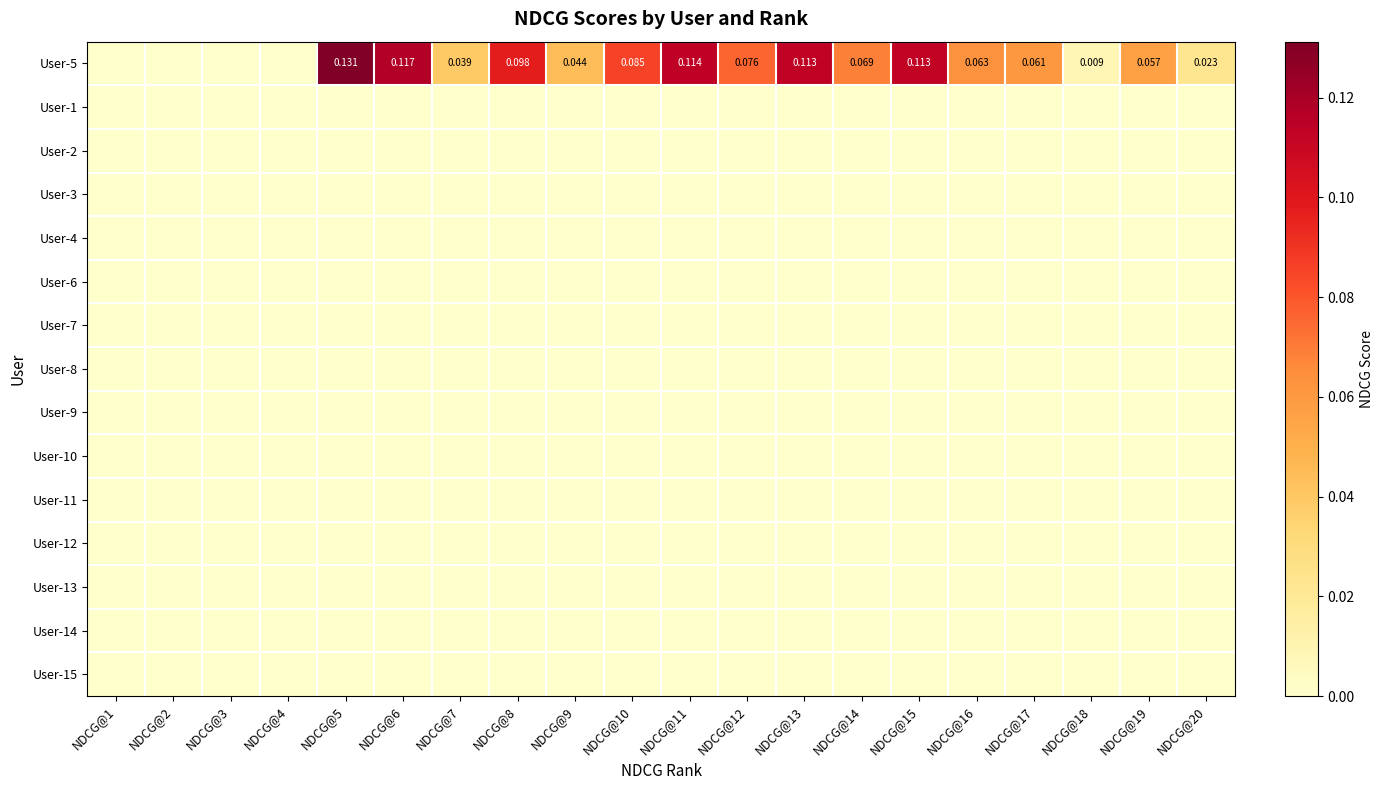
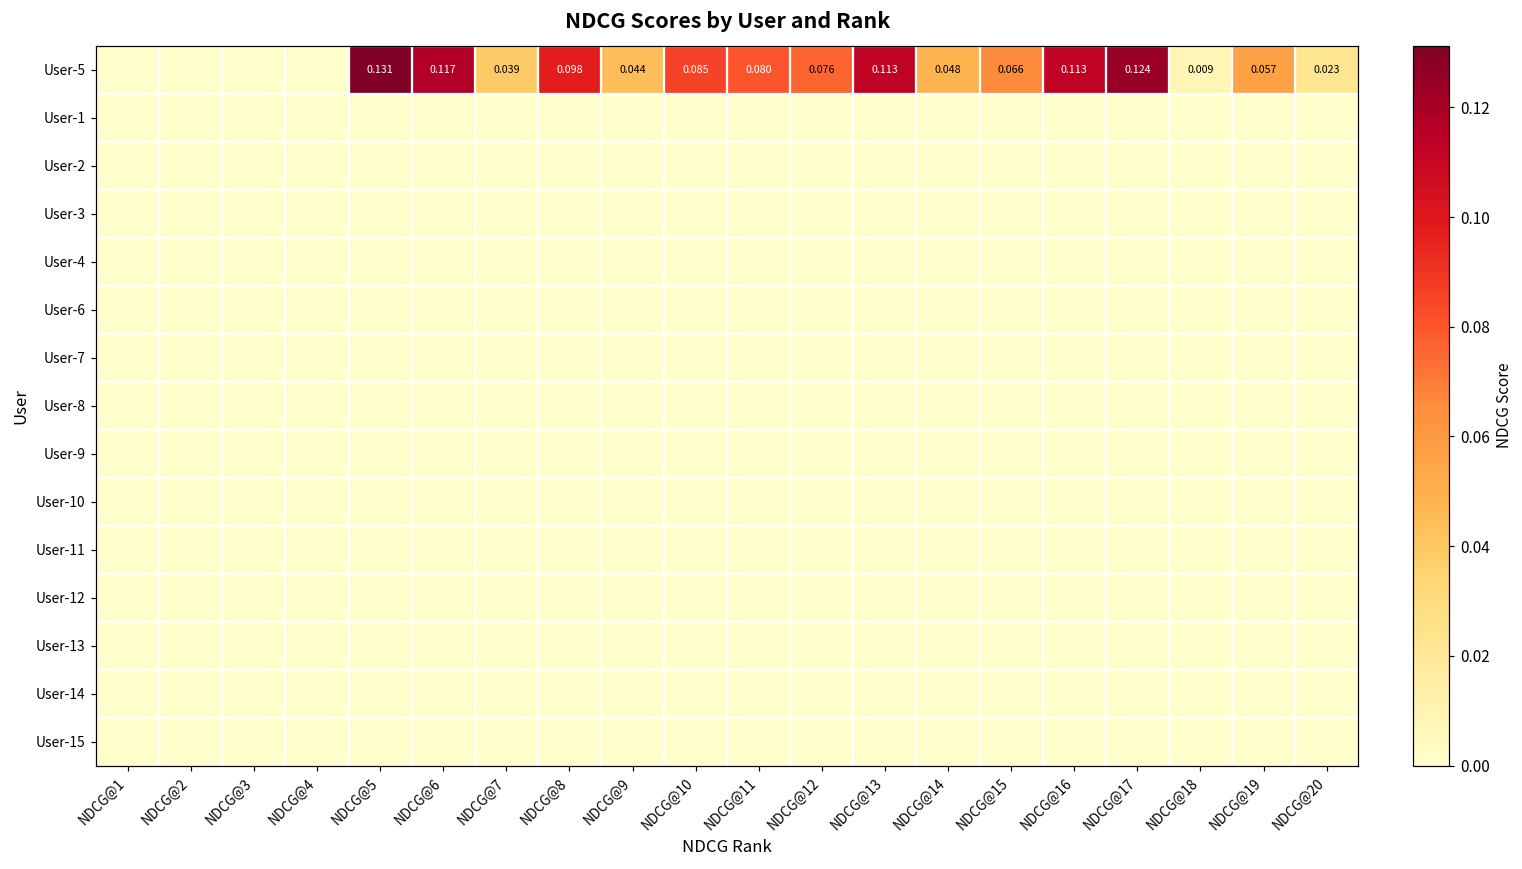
  {
    "User-5": {
      "NDCG@5": 0.131,
      "NDCG@6": 0.117,
      "NDCG@7": 0.039,
      "NDCG@8": 0.098,
      "NDCG@9": 0.044,
      "NDCG@10": 0.085,
-     "NDCG@11": 0.114,
+     "NDCG@11": 0.080,
      "NDCG@12": 0.076,
      "NDCG@13": 0.113,
-     "NDCG@14": 0.069,
-     "NDCG@15": 0.113,
-     "NDCG@16": 0.063,
-     "NDCG@17": 0.061,
+     "NDCG@14": 0.048,
+     "NDCG@15": 0.066,
+     "NDCG@16": 0.113,
+     "NDCG@17": 0.124,
      "NDCG@18": 0.009,
      "NDCG@19": 0.057,
      "NDCG@20": 0.023
    }
  }
